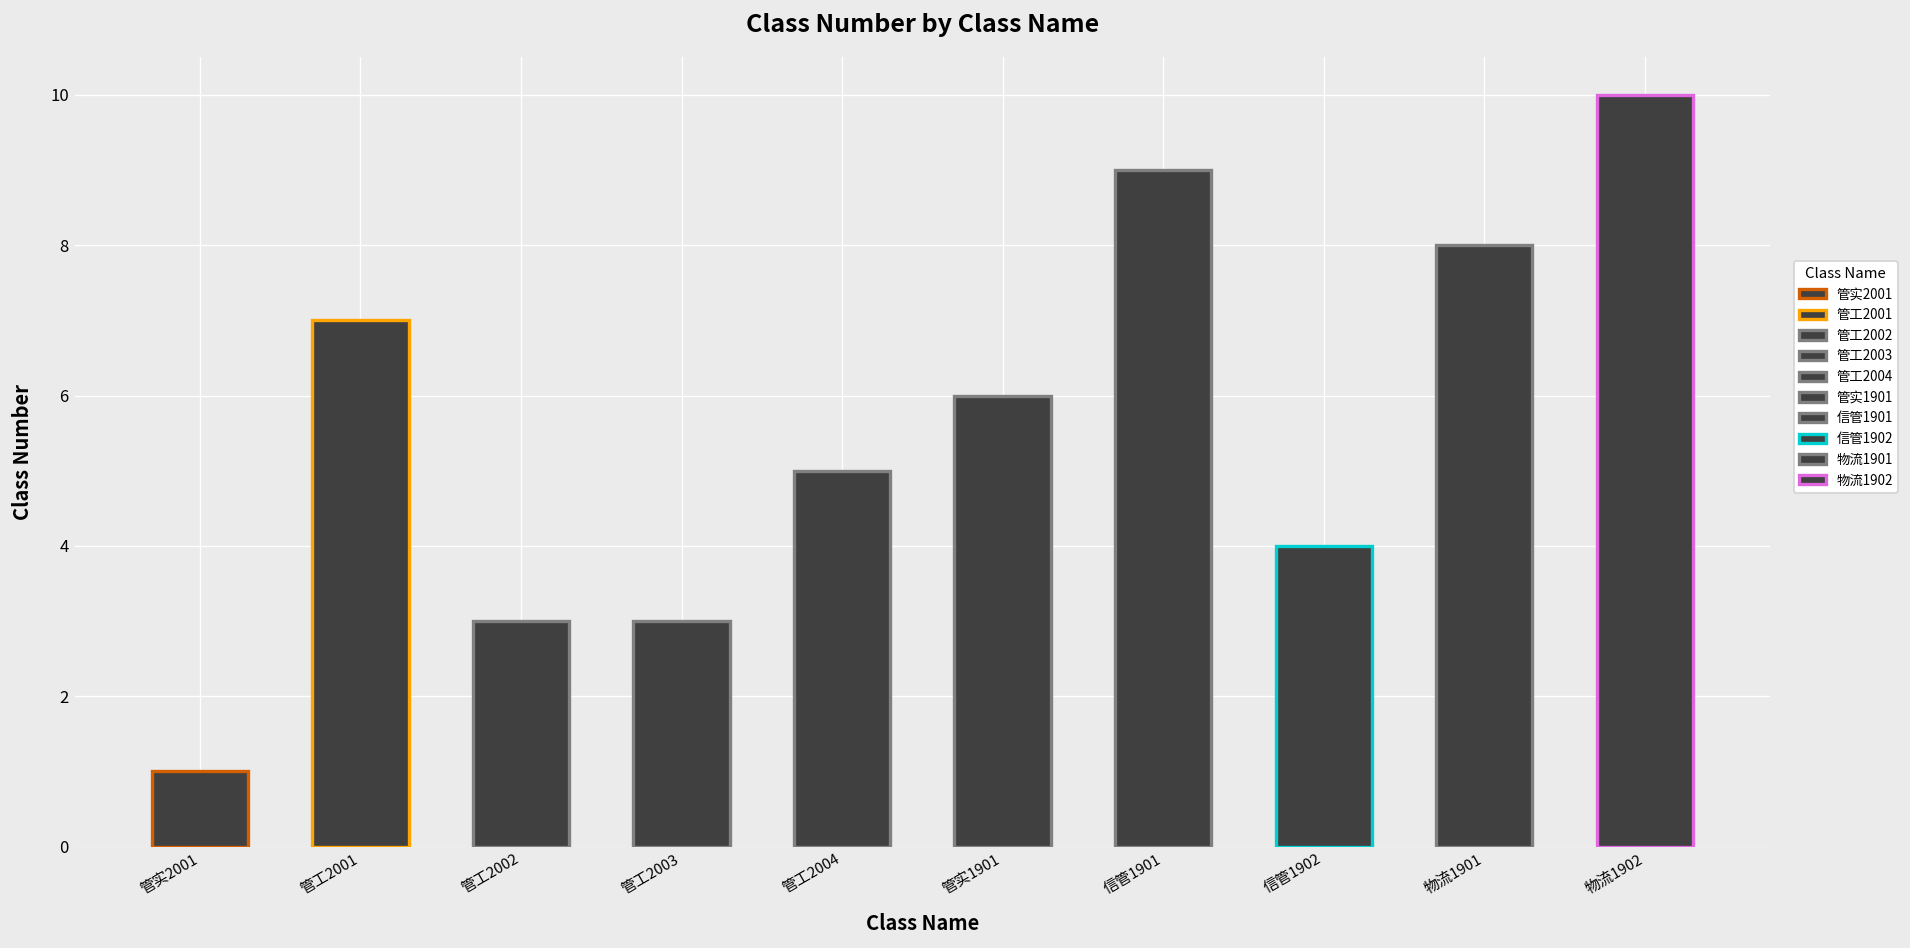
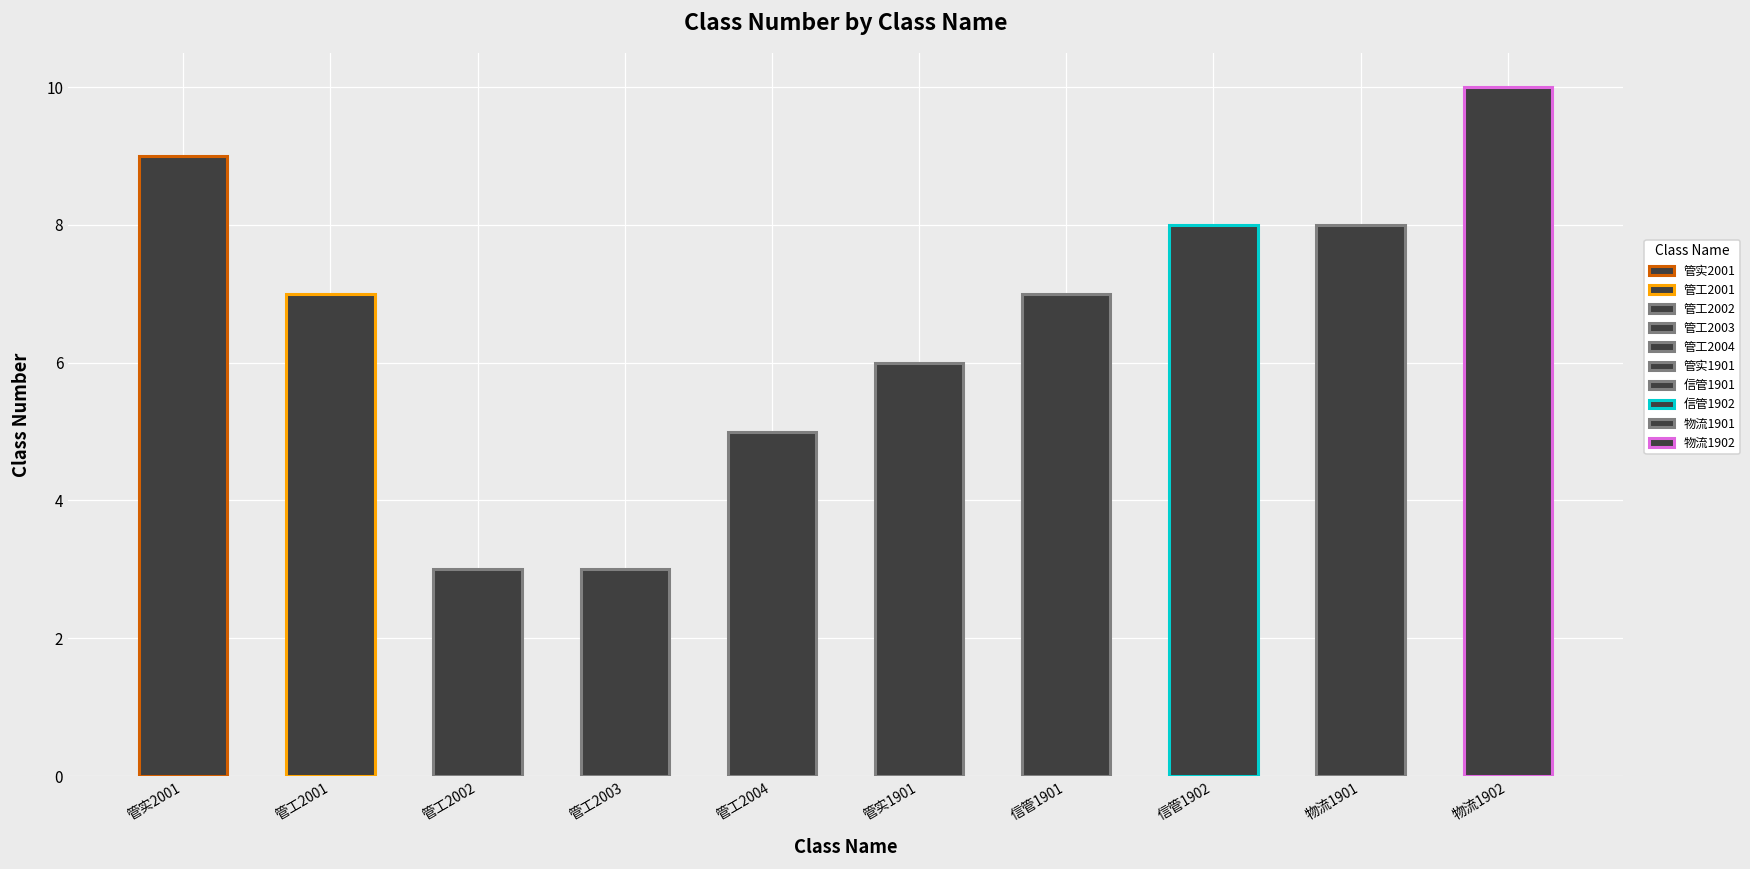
  {
-   "管实2001": 1,
+   "管实2001": 9,
    "管工2001": 7,
    "管工2002": 3,
    "管工2003": 3,
    "管工2004": 5,
    "管实1901": 6,
-   "信管1901": 9,
-   "信管1902": 4,
+   "信管1901": 7,
+   "信管1902": 8,
    "物流1901": 8,
    "物流1902": 10
  }
